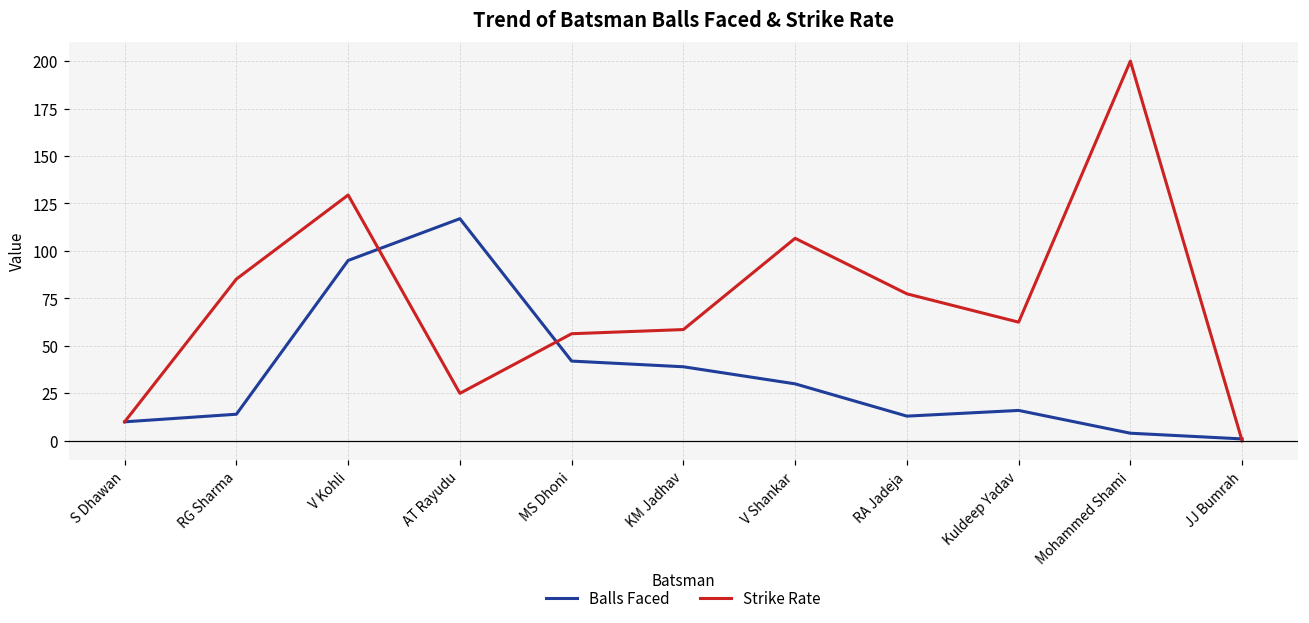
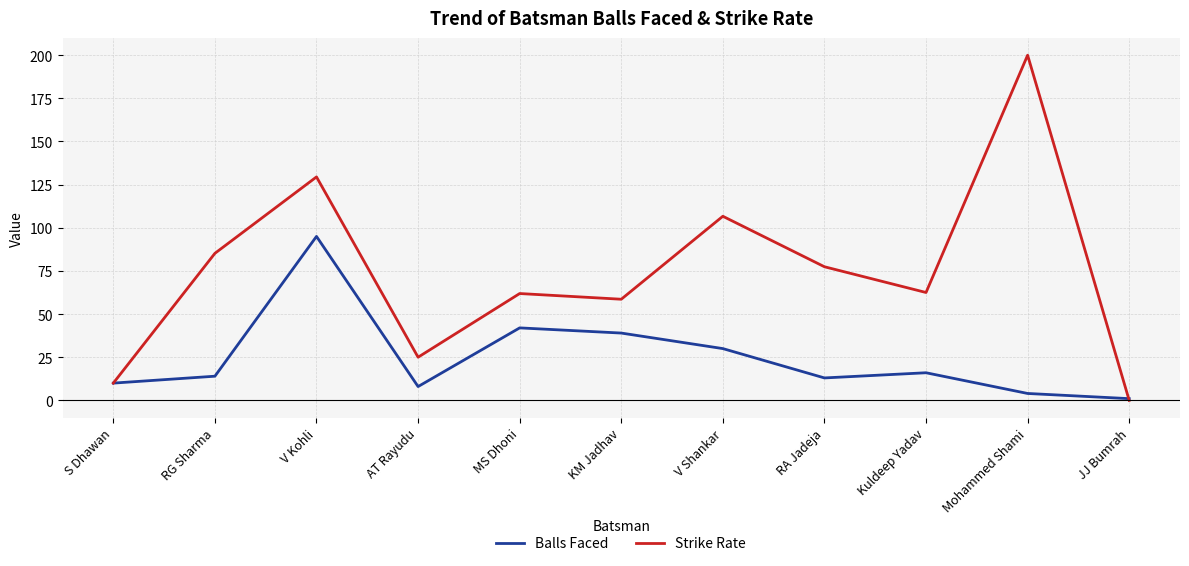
  {
    "Balls Faced": {
      "RG Sharma": 14,
      "V Kohli": 95,
-     "AT Rayudu": 117,
+     "AT Rayudu": 8,
      "MS Dhoni": 42,
      "KM Jadhav": 39,
      "V Shankar": 30,
      "RA Jadeja": 13,
      "Kuldeep Yadav": 16,
      "Mohammed Shami": 4
    },
    "Strike Rate": {
      "RG Sharma": 85,
      "V Kohli": 129,
      "AT Rayudu": 25,
-     "MS Dhoni": 56,
+     "MS Dhoni": 62,
      "KM Jadhav": 59,
      "V Shankar": 107,
      "RA Jadeja": 77,
      "Kuldeep Yadav": 63,
      "Mohammed Shami": 200
    }
  }
